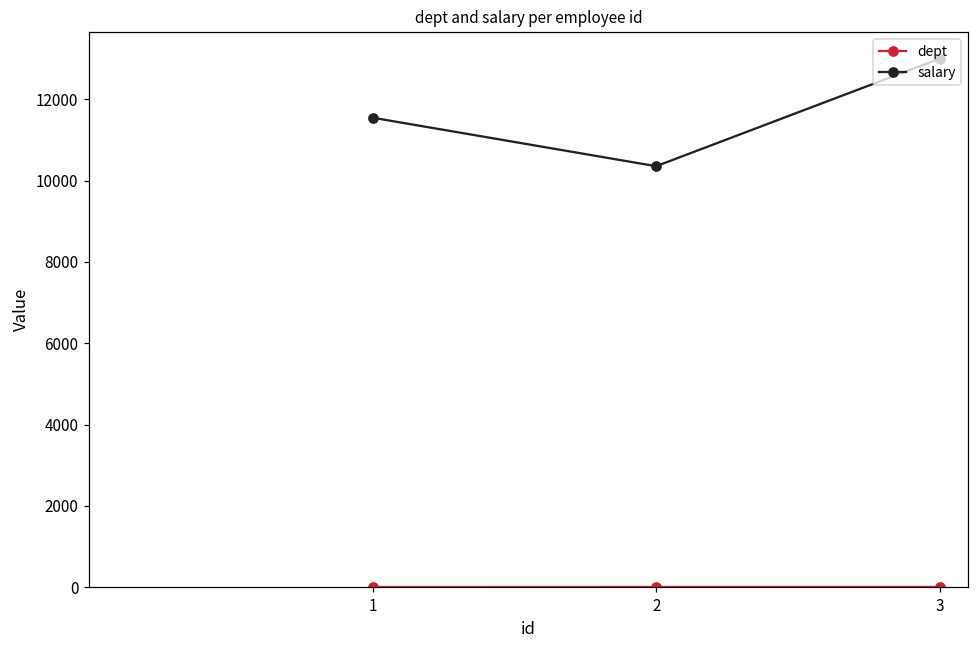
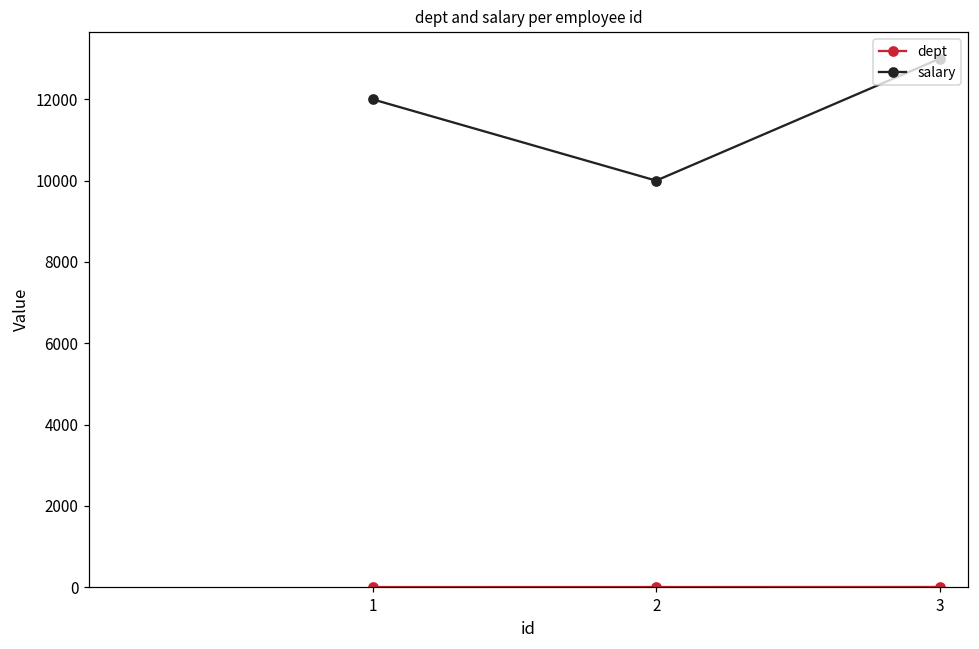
  {
    "dept": {
      "1": 0,
      "2": 0,
      "3": 0
    },
    "salary": {
-     "1": 11500,
-     "2": 10400
+     "1": 12000,
+     "2": 10000
    }
  }
